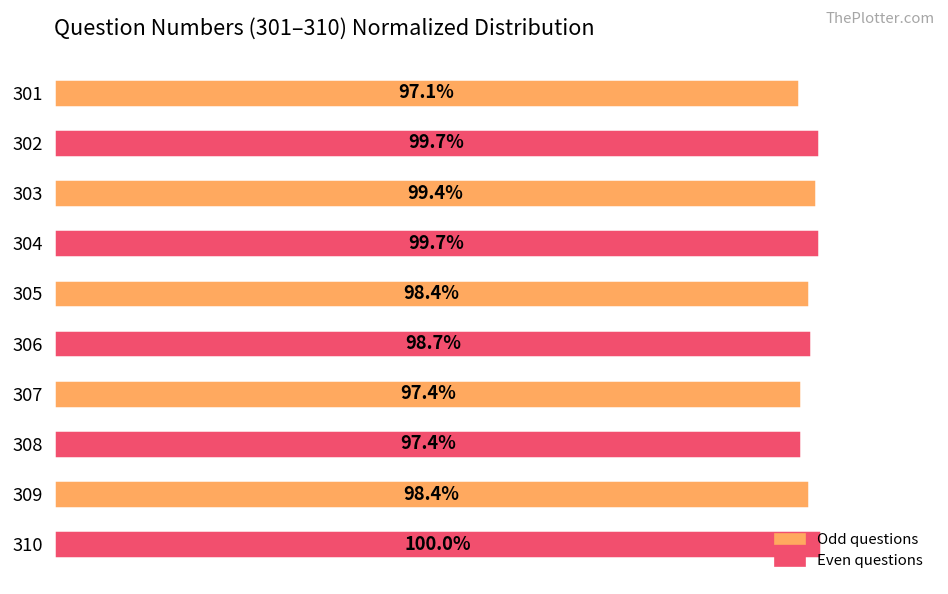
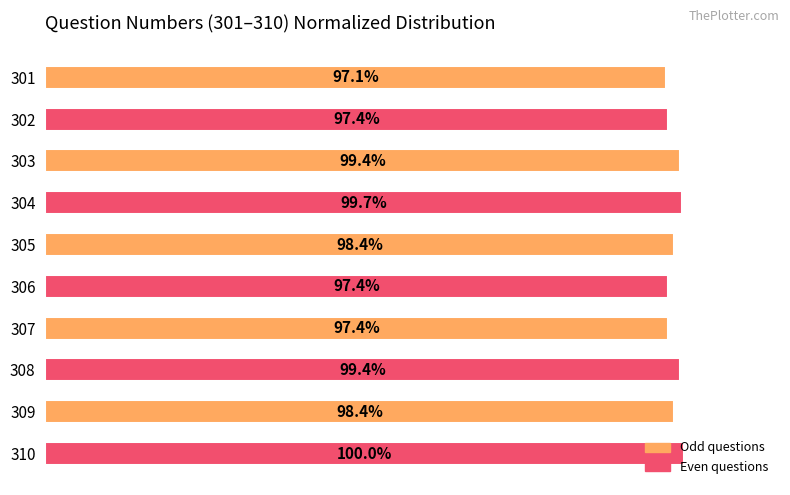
  {
    "301": "97.1%",
-   "302": "99.7%",
+   "302": "97.4%",
    "303": "99.4%",
    "304": "99.7%",
    "305": "98.4%",
-   "306": "98.7%",
+   "306": "97.4%",
    "307": "97.4%",
-   "308": "97.4%",
+   "308": "99.4%",
    "309": "98.4%",
    "310": "100.0%"
  }
